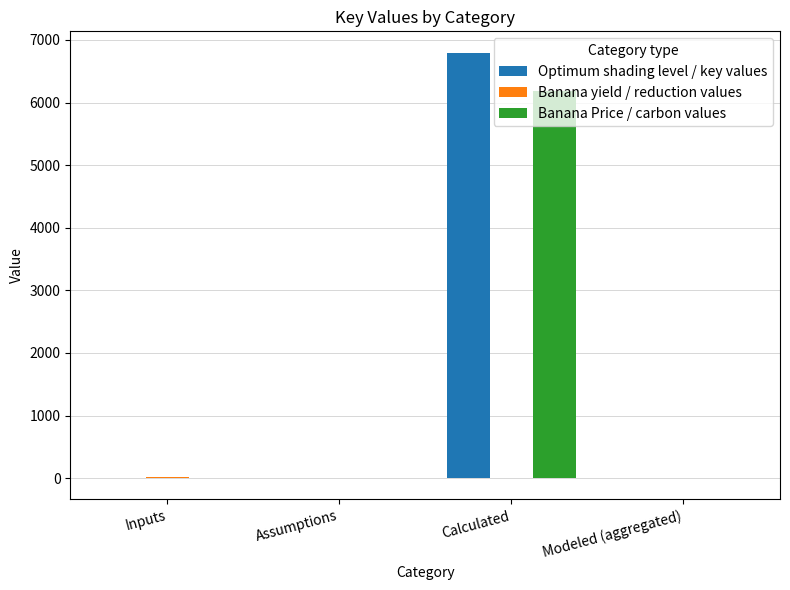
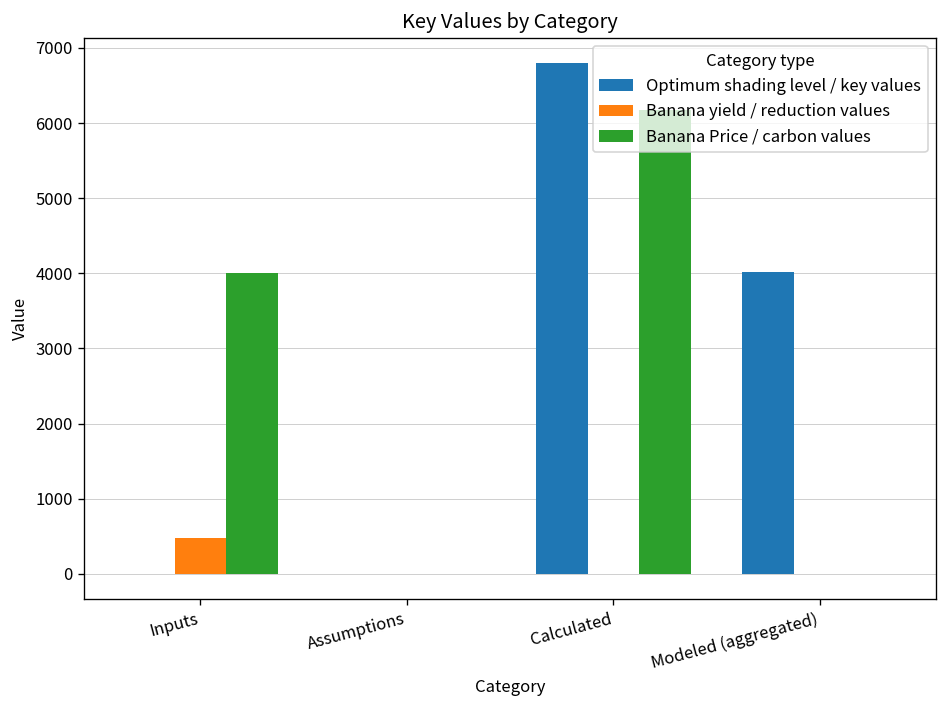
  {
    "Optimum shading level / key values": {
      "Calculated": 6800,
-     "Modeled (aggregated)": 0
+     "Modeled (aggregated)": 4000
    },
    "Banana yield / reduction values": {
-     "Inputs": 0
+     "Inputs": 500
    },
    "Banana Price / carbon values": {
-     "Inputs": 0
+     "Inputs": 4000
    }
  }
